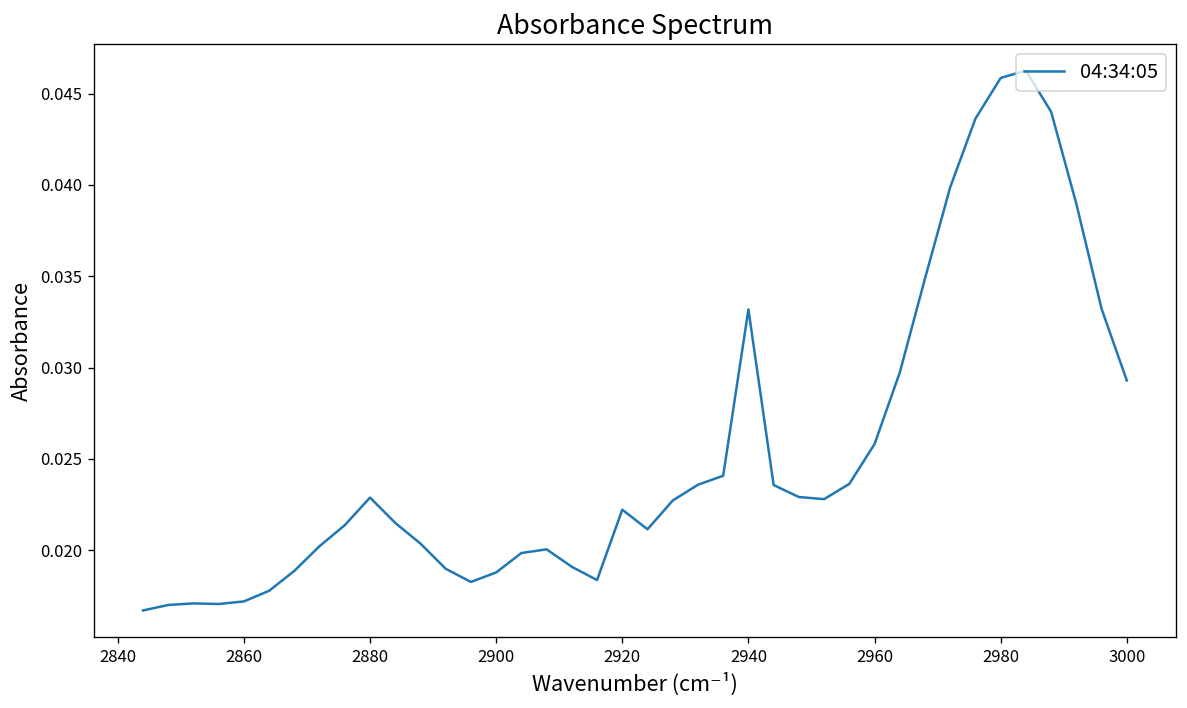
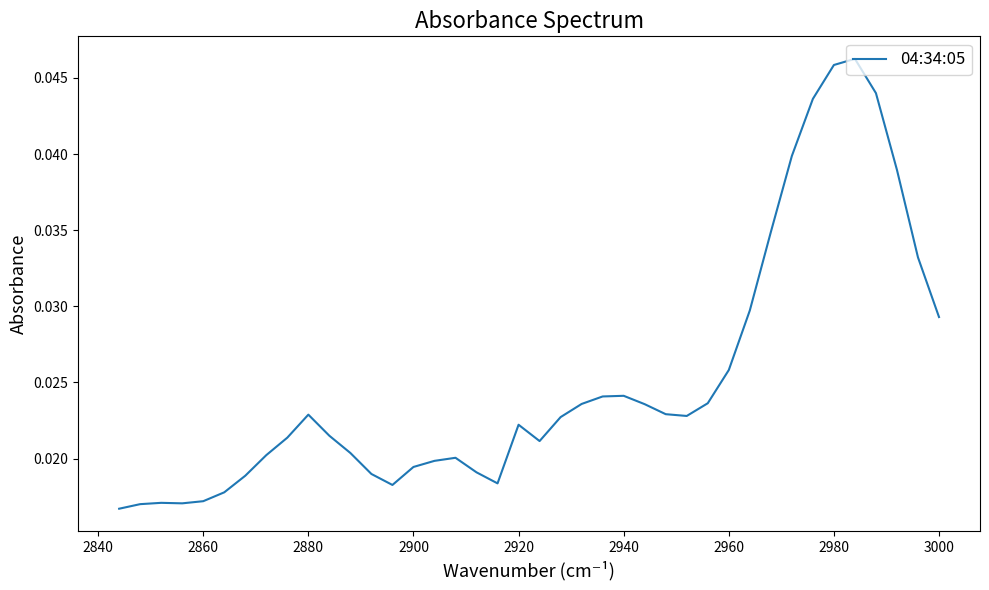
  {
    "2860": 0.0172,
    "2880": 0.0229,
-   "2900": 0.0188,
+   "2900": 0.0194,
    "2920": 0.0222,
-   "2940": 0.0332,
+   "2940": 0.0241,
    "2960": 0.0258,
    "2980": 0.0459,
    "3000": 0.0293
  }
